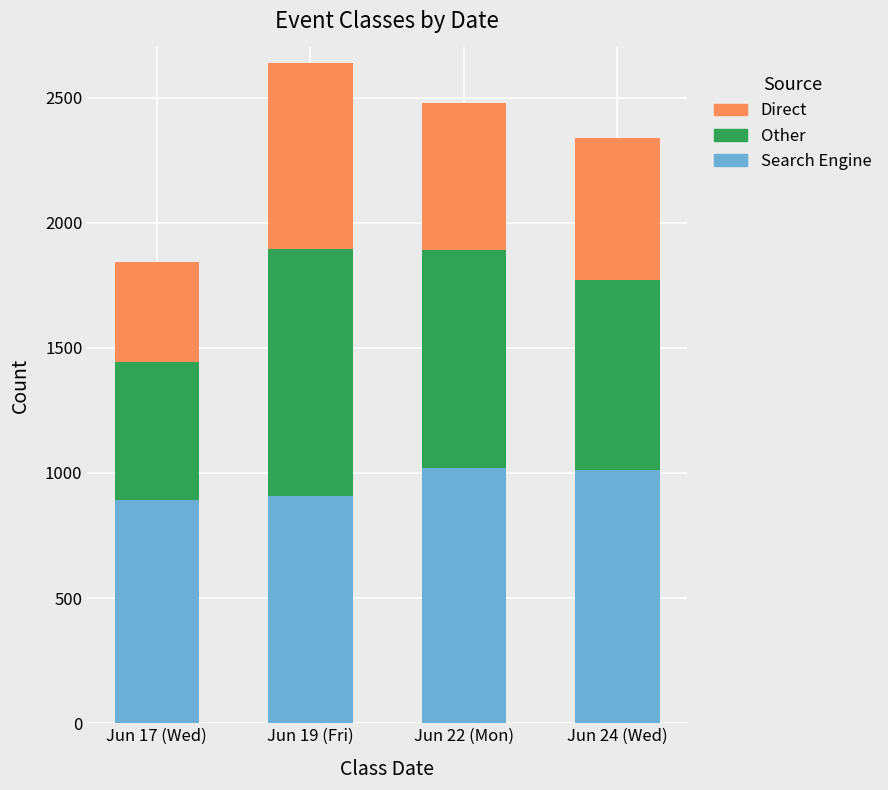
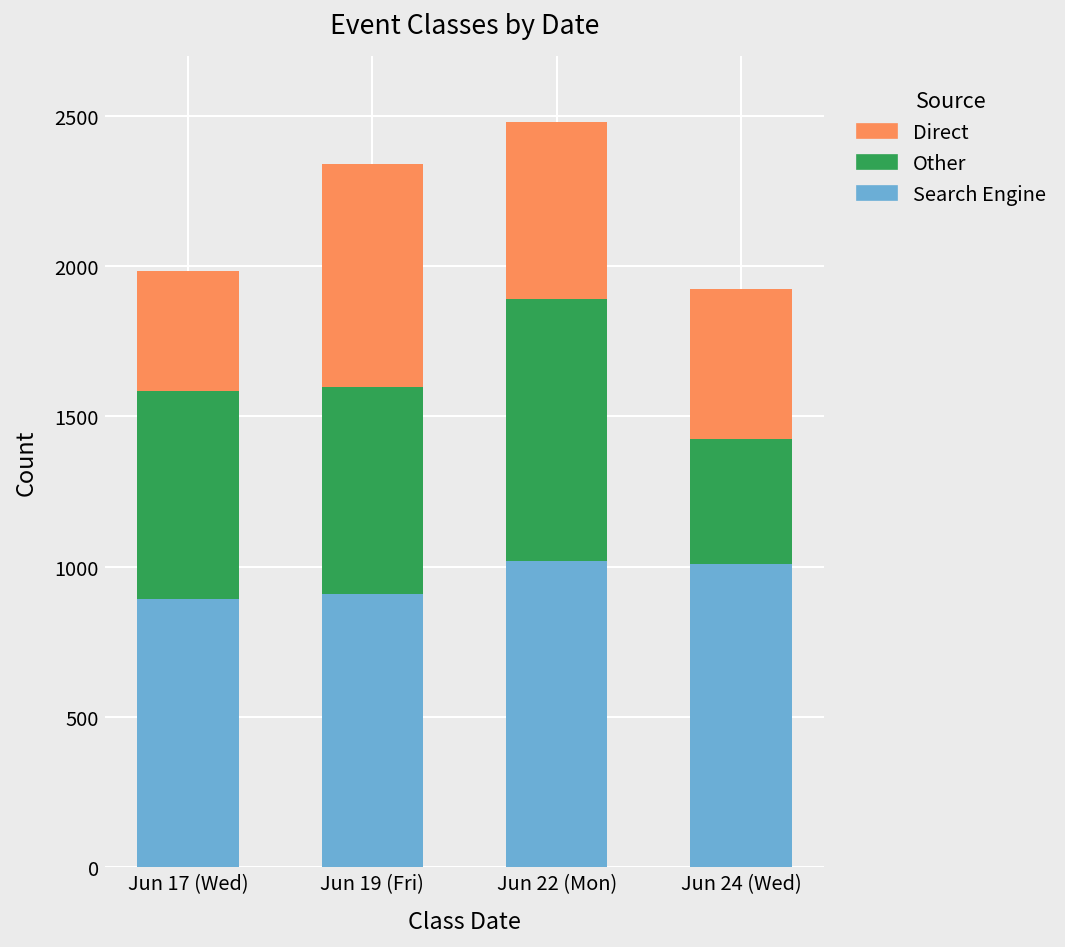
  {
    "Search Engine": {
      "Jun 17 (Wed)": 890,
      "Jun 19 (Fri)": 910,
      "Jun 22 (Mon)": 1020,
      "Jun 24 (Wed)": 1010
    },
    "Other": {
-     "Jun 17 (Wed)": 550,
-     "Jun 19 (Fri)": 990,
+     "Jun 17 (Wed)": 690,
+     "Jun 19 (Fri)": 690,
      "Jun 22 (Mon)": 870,
-     "Jun 24 (Wed)": 760
+     "Jun 24 (Wed)": 420
    },
    "Direct": {
      "Jun 17 (Wed)": 400,
      "Jun 19 (Fri)": 740,
      "Jun 22 (Mon)": 590,
-     "Jun 24 (Wed)": 570
+     "Jun 24 (Wed)": 500
    }
  }
